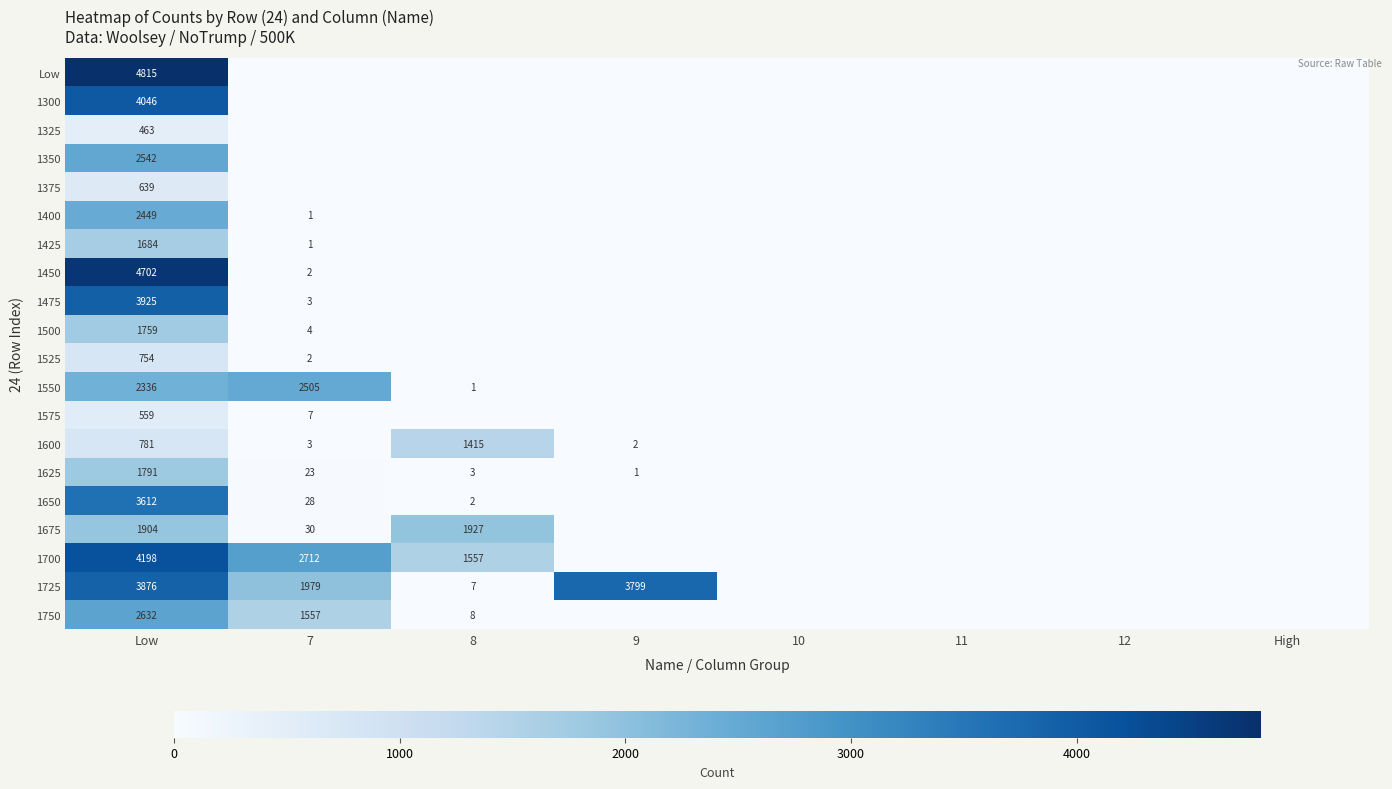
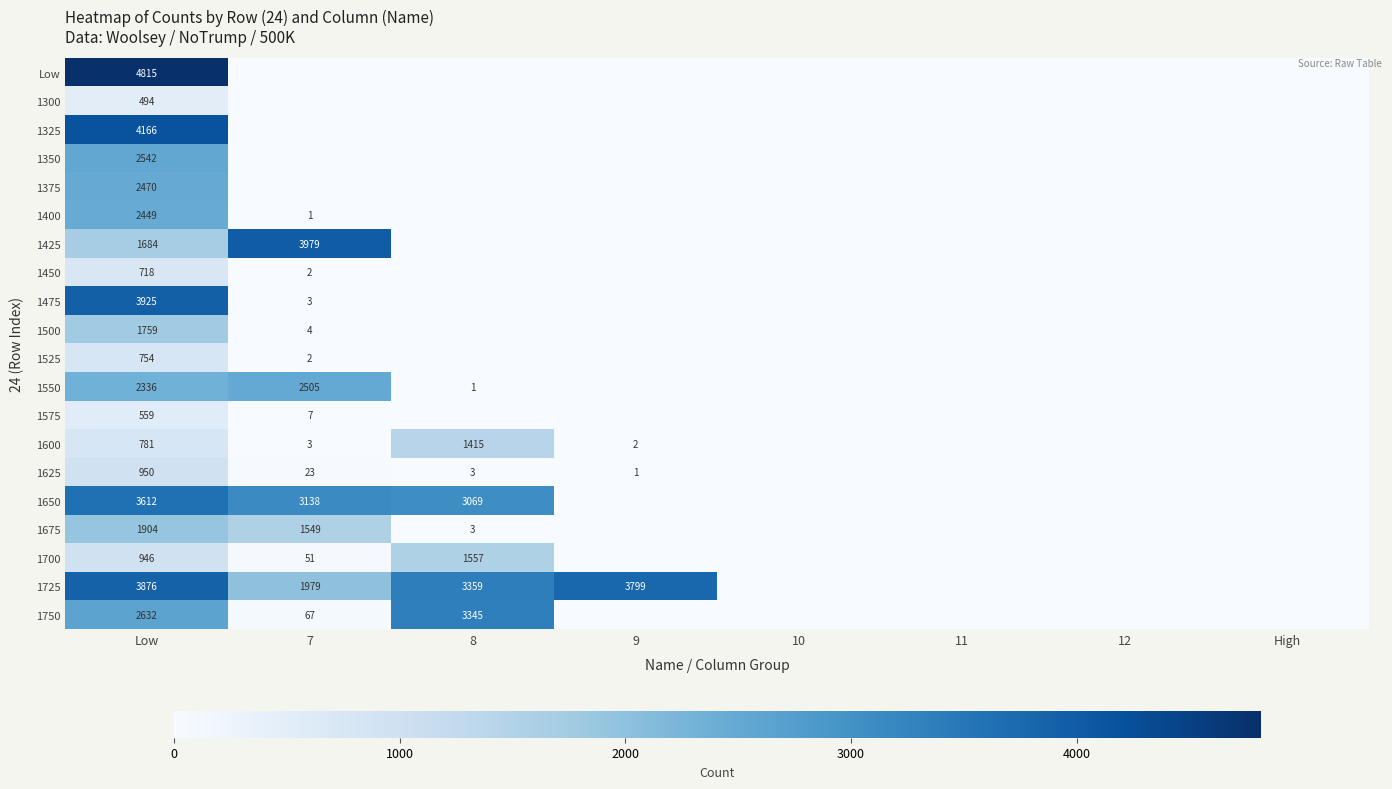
  {
    "Low": {
      "Low": 4815
    },
    "1300": {
-     "Low": 4046
+     "Low": 494
    },
    "1325": {
-     "Low": 463
+     "Low": 4166
    },
    "1350": {
      "Low": 2542
    },
    "1375": {
-     "Low": 639
+     "Low": 2470
    },
    "1400": {
      "Low": 2449,
      "7": 1
    },
    "1425": {
      "Low": 1684,
-     "7": 1
+     "7": 3979
    },
    "1450": {
-     "Low": 4702,
+     "Low": 718,
      "7": 2
    },
    "1475": {
      "Low": 3925,
      "7": 3
    },
    "1500": {
      "Low": 1759,
      "7": 4
    },
    "1525": {
      "Low": 754,
      "7": 2
    },
    "1550": {
      "Low": 2336,
      "7": 2505,
      "8": 1
    },
    "1575": {
      "Low": 559,
      "7": 7
    },
    "1600": {
      "Low": 781,
      "7": 3,
      "8": 1415,
      "9": 2
    },
    "1625": {
-     "Low": 1791,
+     "Low": 950,
      "7": 23,
      "8": 3,
      "9": 1
    },
    "1650": {
      "Low": 3612,
-     "7": 28,
-     "8": 2
+     "7": 3138,
+     "8": 3069
    },
    "1675": {
      "Low": 1904,
-     "7": 30,
-     "8": 1927
+     "7": 1549,
+     "8": 3
    },
    "1700": {
-     "Low": 4198,
-     "7": 2712,
+     "Low": 946,
+     "7": 51,
      "8": 1557
    },
    "1725": {
      "Low": 3876,
      "7": 1979,
-     "8": 7,
+     "8": 3359,
      "9": 3799
    },
    "1750": {
      "Low": 2632,
-     "7": 1557,
-     "8": 8
+     "7": 67,
+     "8": 3345
    }
  }
